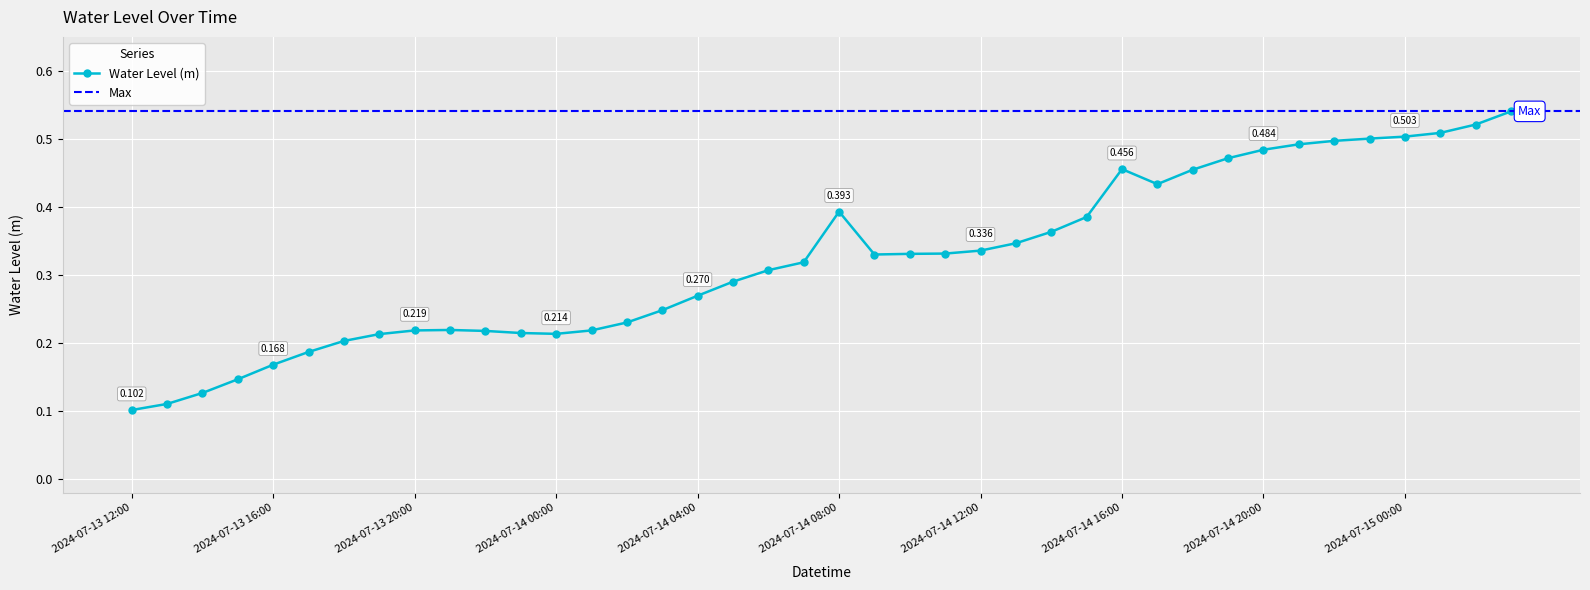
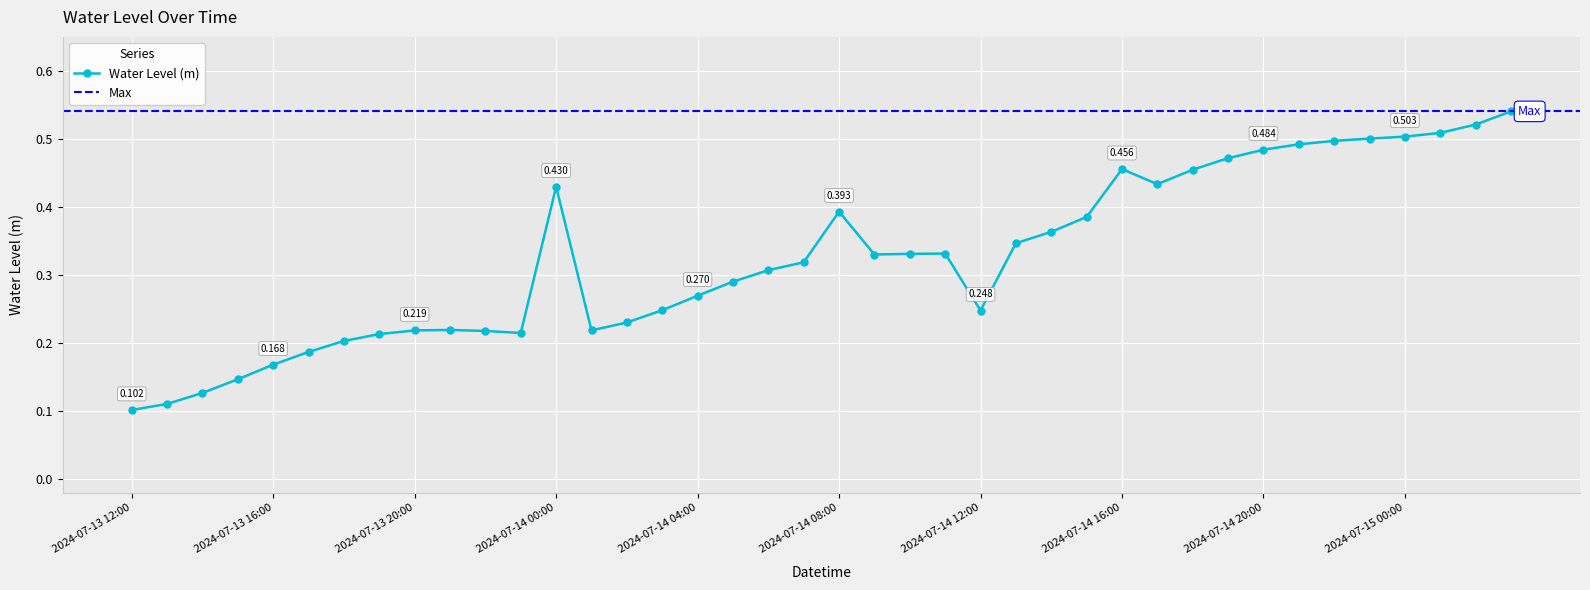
  {
-   "2024-07-14 00:00": 0.214,
-   "2024-07-14 12:00": 0.336
+   "2024-07-14 00:00": 0.430,
+   "2024-07-14 12:00": 0.248
  }
